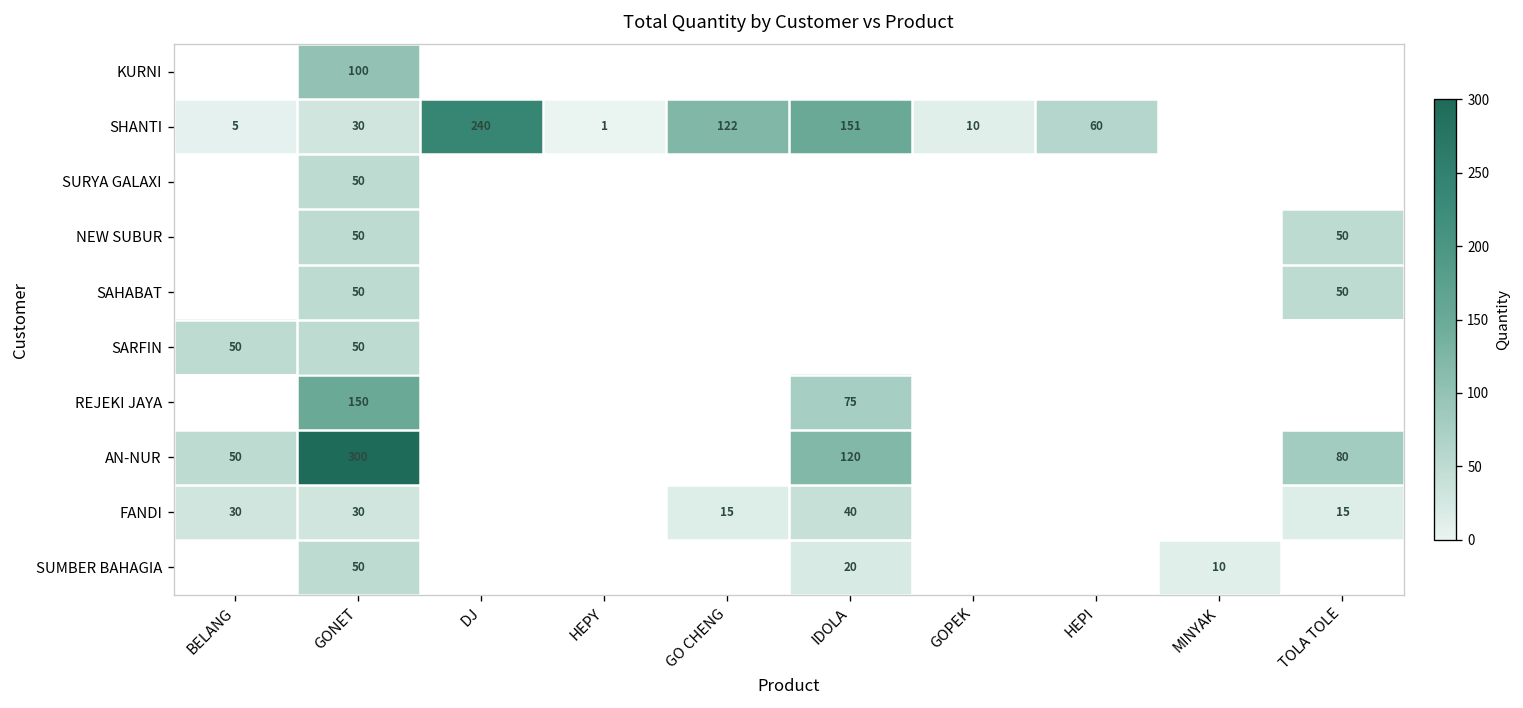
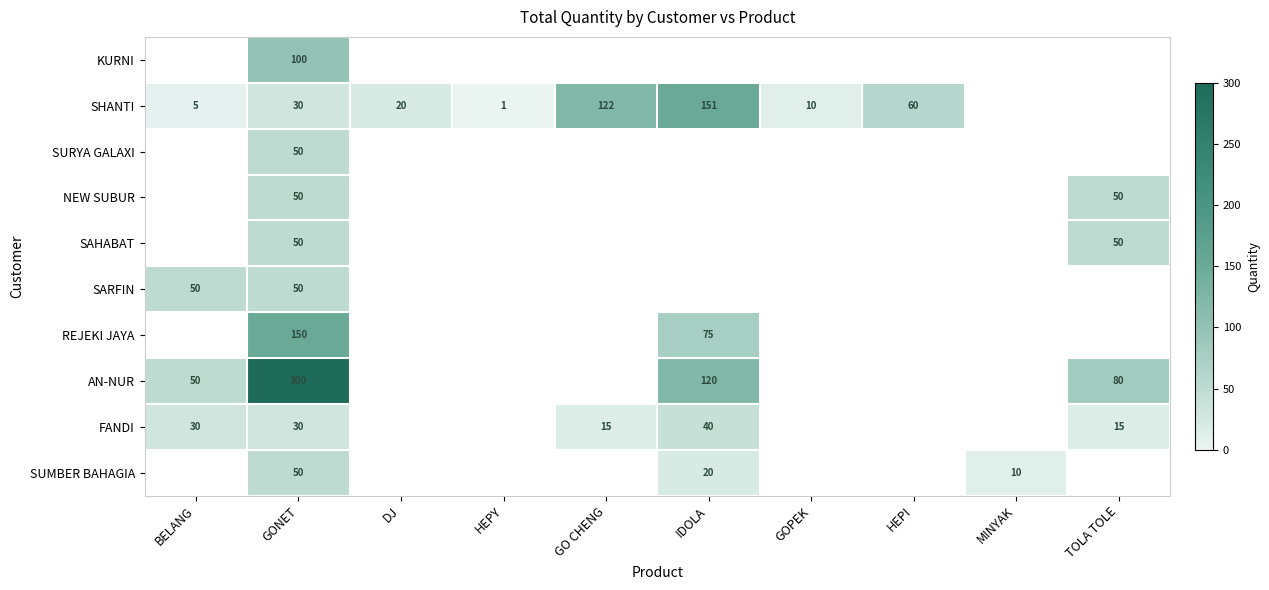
  {
    "KURNI": {
      "GONET": 100
    },
    "SHANTI": {
      "BELANG": 5,
      "GONET": 30,
-     "DJ": 240,
+     "DJ": 20,
      "HEPY": 1,
      "GO CHENG": 122,
      "IDOLA": 151,
      "GOPEK": 10,
      "HEPI": 60
    },
    "SURYA GALAXI": {
      "GONET": 50
    },
    "NEW SUBUR": {
      "GONET": 50,
      "TOLA TOLE": 50
    },
    "SAHABAT": {
      "GONET": 50,
      "TOLA TOLE": 50
    },
    "SARFIN": {
      "BELANG": 50,
      "GONET": 50
    },
    "REJEKI JAYA": {
      "GONET": 150,
      "IDOLA": 75
    },
    "AN-NUR": {
      "BELANG": 50,
      "IDOLA": 120,
      "TOLA TOLE": 80
    },
    "FANDI": {
      "BELANG": 30,
      "GONET": 30,
      "GO CHENG": 15,
      "IDOLA": 40,
      "TOLA TOLE": 15
    },
    "SUMBER BAHAGIA": {
      "GONET": 50,
      "IDOLA": 20,
      "MINYAK": 10
    }
  }
